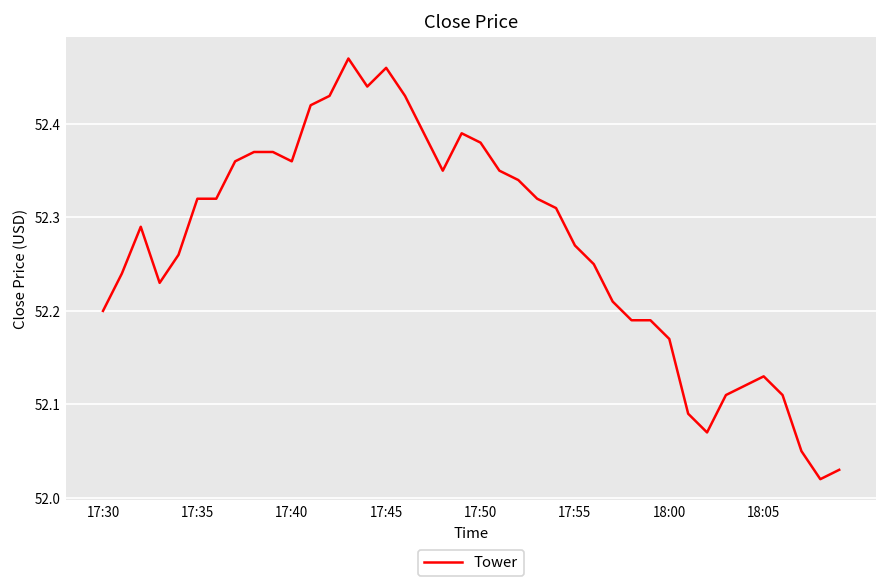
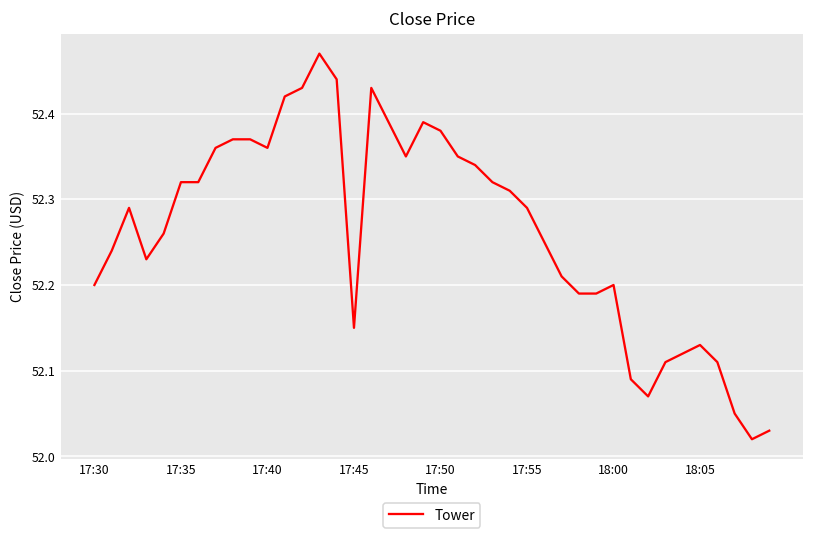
  {
    "17:30": 52.20,
    "17:35": 52.32,
    "17:40": 52.36,
-   "17:45": 52.46,
+   "17:45": 52.15,
    "17:50": 52.38,
-   "17:55": 52.27,
-   "18:00": 52.17,
+   "17:55": 52.29,
+   "18:00": 52.20,
    "18:05": 52.13
  }
